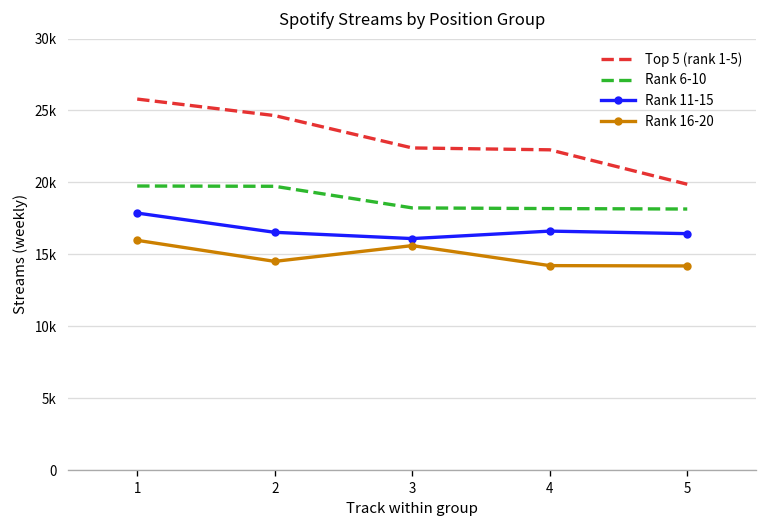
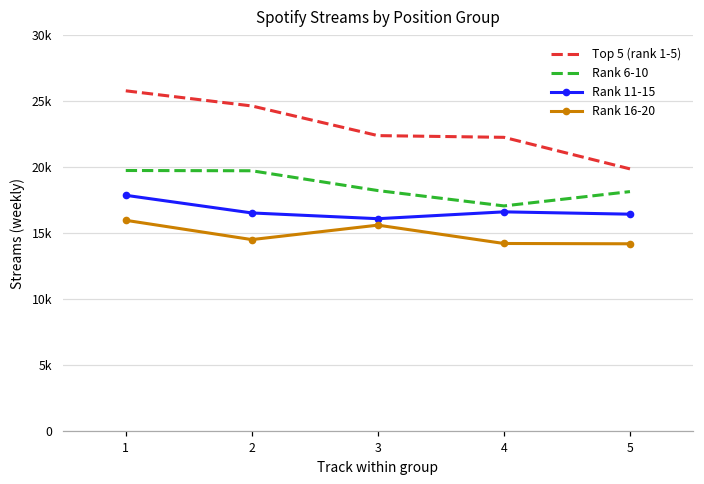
  {
    "Top 5 (rank 1-5)": {
      "1": 25800,
      "2": 24600,
      "3": 22400,
      "4": 22300,
      "5": 19900
    },
    "Rank 6-10": {
      "1": 19700,
      "2": 19700,
      "3": 18200,
-     "4": 18200,
+     "4": 17100,
      "5": 18100
    },
    "Rank 11-15": {
      "1": 17900,
      "2": 16500,
      "3": 16100,
      "4": 16600,
      "5": 16400
    },
    "Rank 16-20": {
      "1": 16000,
      "2": 14500,
      "3": 15600,
      "4": 14200,
      "5": 14200
    }
  }
